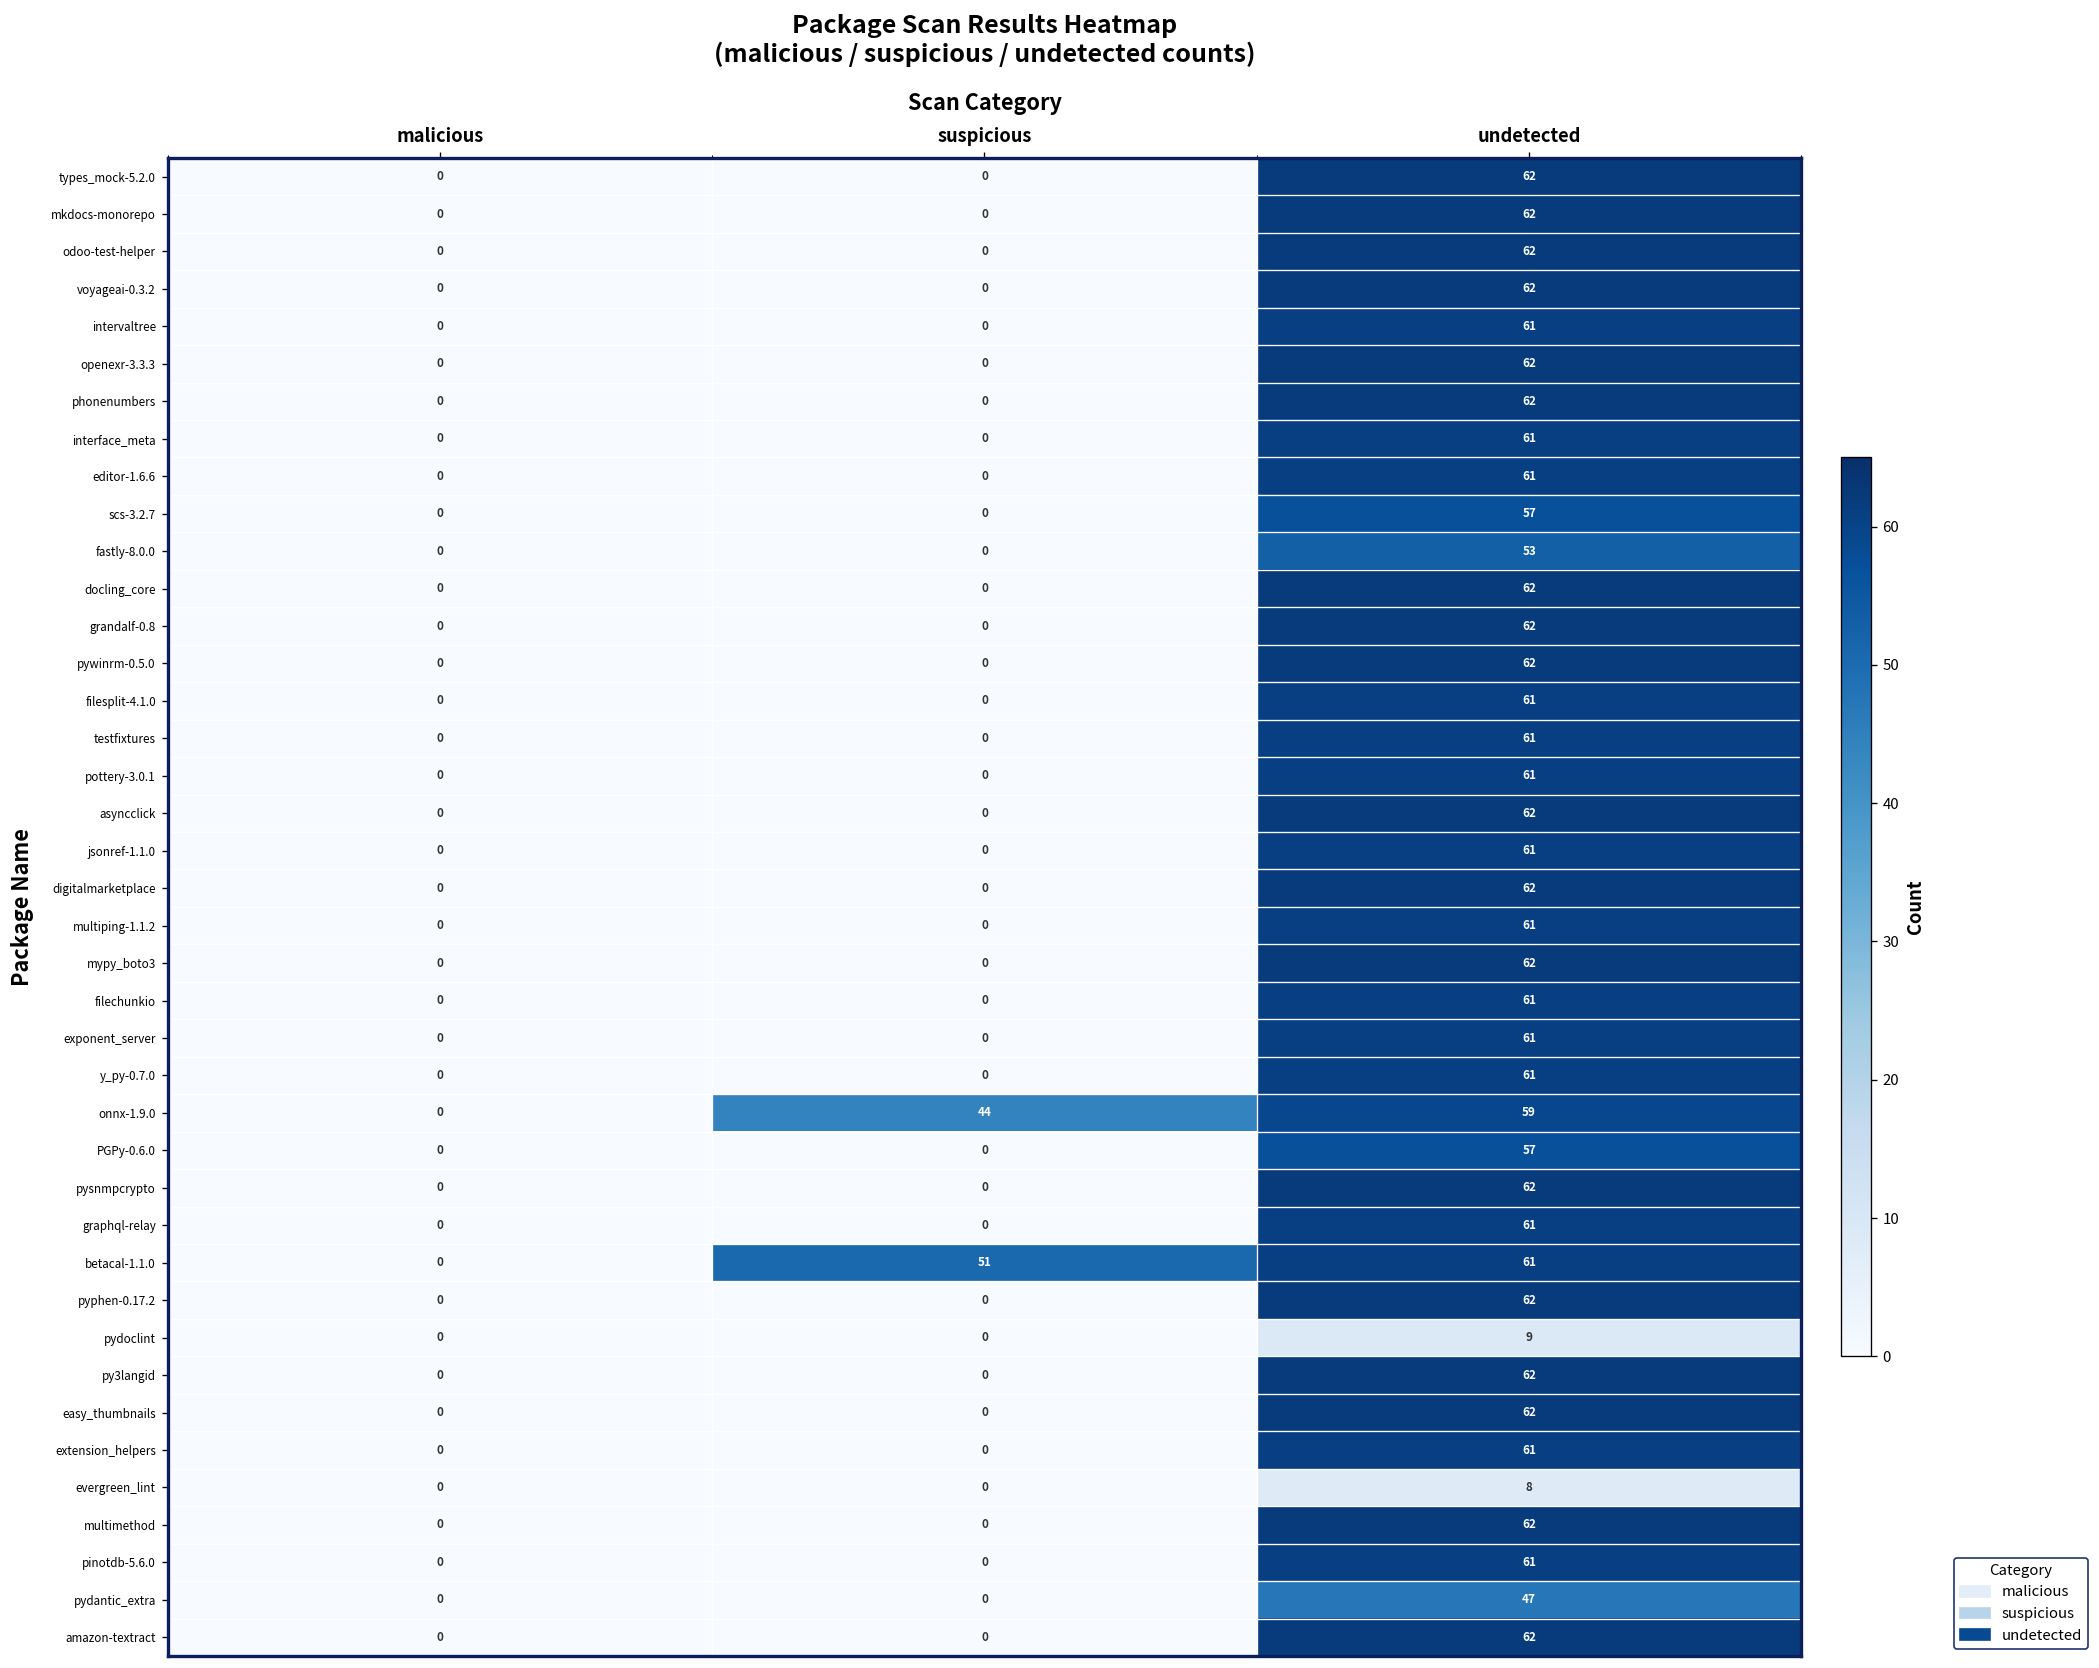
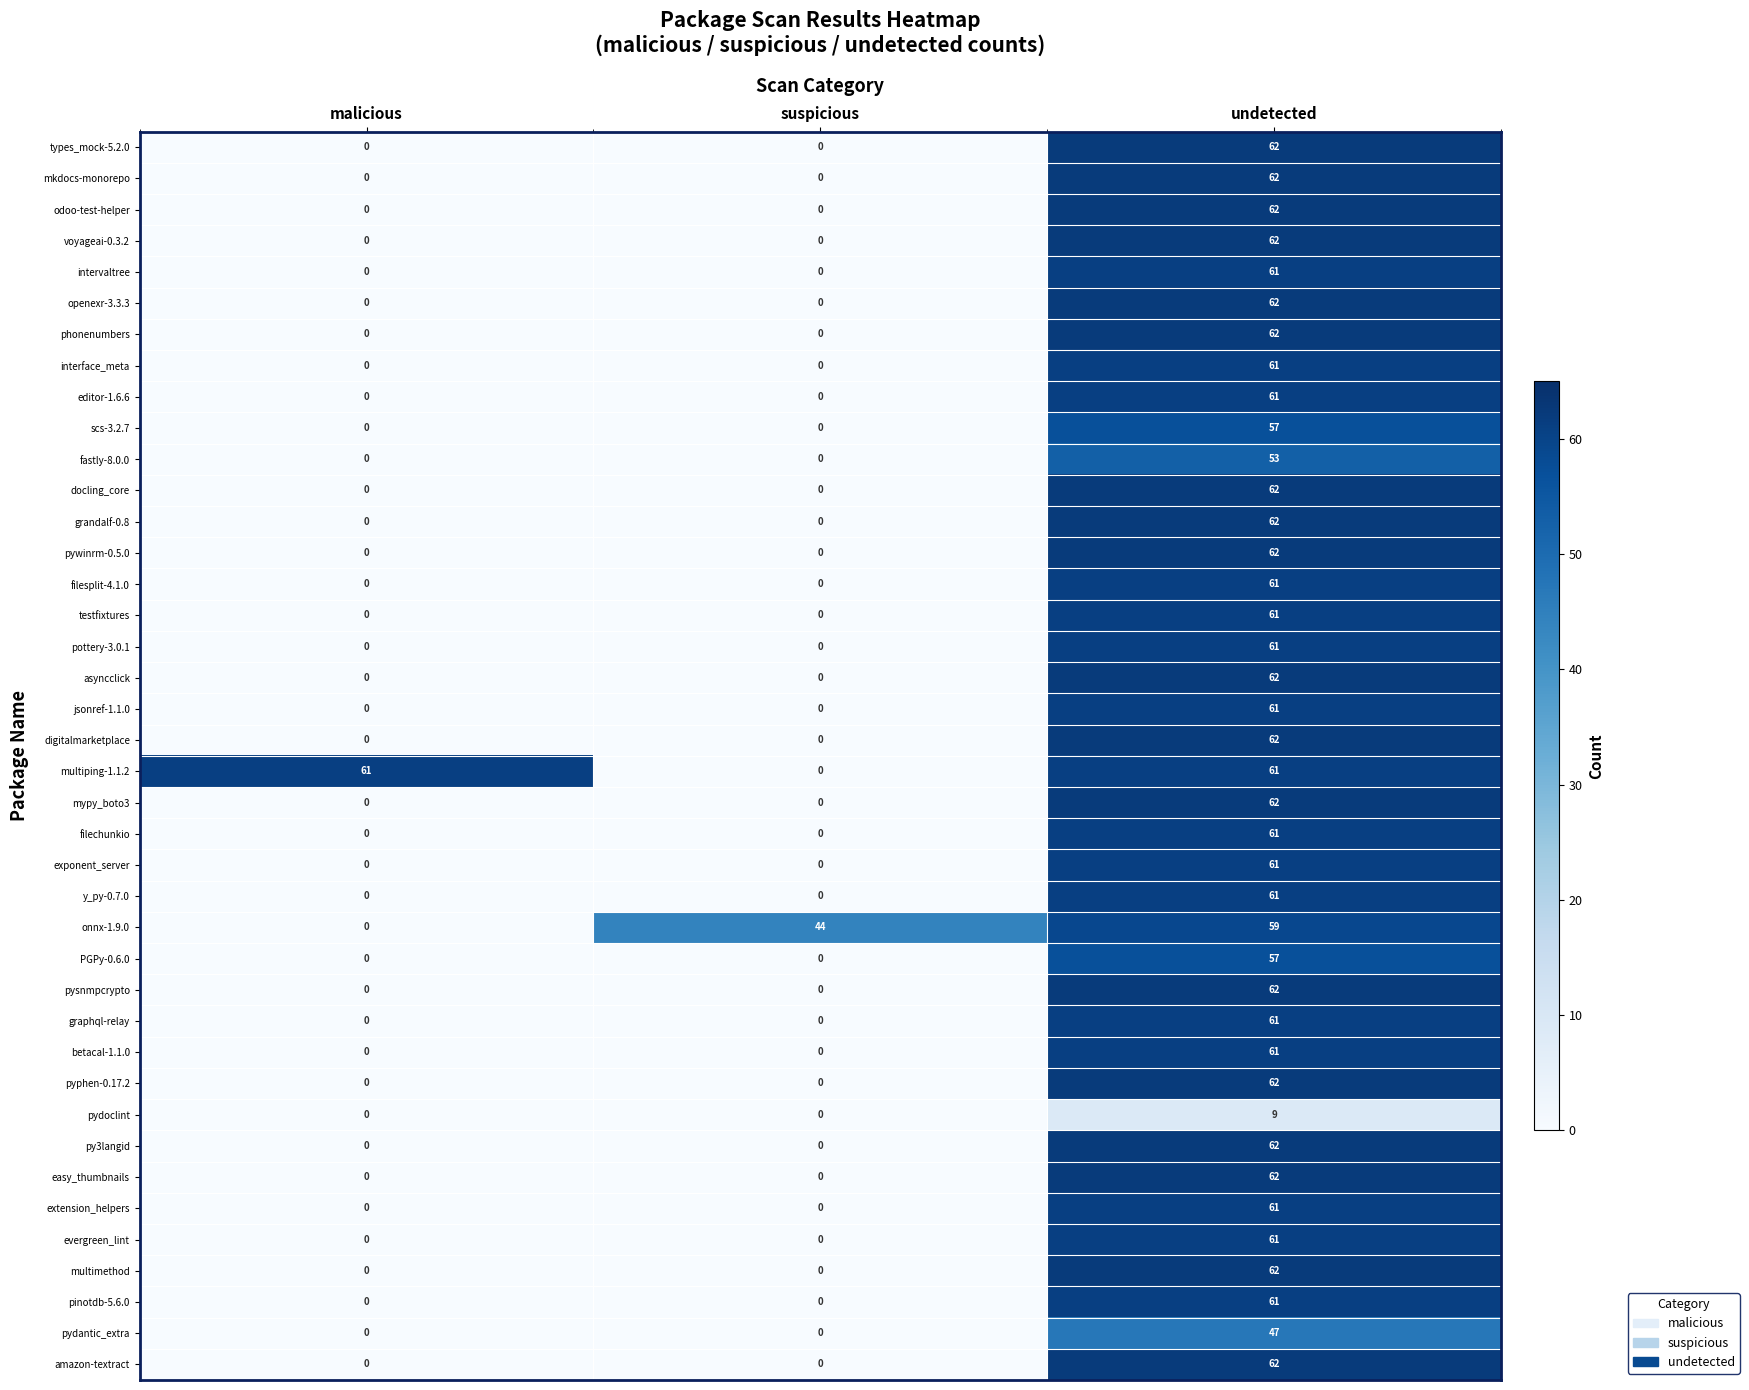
  {
    "types_mock-5.2.0": {
      "malicious": 0,
      "suspicious": 0,
      "undetected": 62
    },
    "mkdocs-monorepo": {
      "malicious": 0,
      "suspicious": 0,
      "undetected": 62
    },
    "odoo-test-helper": {
      "malicious": 0,
      "suspicious": 0,
      "undetected": 62
    },
    "voyageai-0.3.2": {
      "malicious": 0,
      "suspicious": 0,
      "undetected": 62
    },
    "intervaltree": {
      "malicious": 0,
      "suspicious": 0,
      "undetected": 61
    },
    "openexr-3.3.3": {
      "malicious": 0,
      "suspicious": 0,
      "undetected": 62
    },
    "phonenumbers": {
      "malicious": 0,
      "suspicious": 0,
      "undetected": 62
    },
    "interface_meta": {
      "malicious": 0,
      "suspicious": 0,
      "undetected": 61
    },
    "editor-1.6.6": {
      "malicious": 0,
      "suspicious": 0,
      "undetected": 61
    },
    "scs-3.2.7": {
      "malicious": 0,
      "suspicious": 0,
      "undetected": 57
    },
    "fastly-8.0.0": {
      "malicious": 0,
      "suspicious": 0,
      "undetected": 53
    },
    "docling_core": {
      "malicious": 0,
      "suspicious": 0,
      "undetected": 62
    },
    "grandalf-0.8": {
      "malicious": 0,
      "suspicious": 0,
      "undetected": 62
    },
    "pywinrm-0.5.0": {
      "malicious": 0,
      "suspicious": 0,
      "undetected": 62
    },
    "filesplit-4.1.0": {
      "malicious": 0,
      "suspicious": 0,
      "undetected": 61
    },
    "testfixtures": {
      "malicious": 0,
      "suspicious": 0,
      "undetected": 61
    },
    "pottery-3.0.1": {
      "malicious": 0,
      "suspicious": 0,
      "undetected": 61
    },
    "asyncclick": {
      "malicious": 0,
      "suspicious": 0,
      "undetected": 62
    },
    "jsonref-1.1.0": {
      "malicious": 0,
      "suspicious": 0,
      "undetected": 61
    },
    "digitalmarketplace": {
      "malicious": 0,
      "suspicious": 0,
      "undetected": 62
    },
    "multiping-1.1.2": {
-     "malicious": 0,
+     "malicious": 61,
      "suspicious": 0,
      "undetected": 61
    },
    "mypy_boto3": {
      "malicious": 0,
      "suspicious": 0,
      "undetected": 62
    },
    "filechunkio": {
      "malicious": 0,
      "suspicious": 0,
      "undetected": 61
    },
    "exponent_server": {
      "malicious": 0,
      "suspicious": 0,
      "undetected": 61
    },
    "y_py-0.7.0": {
      "malicious": 0,
      "suspicious": 0,
      "undetected": 61
    },
    "onnx-1.9.0": {
      "malicious": 0,
      "suspicious": 44,
      "undetected": 59
    },
    "PGPy-0.6.0": {
      "malicious": 0,
      "suspicious": 0,
      "undetected": 57
    },
    "pysnmpcrypto": {
      "malicious": 0,
      "suspicious": 0,
      "undetected": 62
    },
    "graphql-relay": {
      "malicious": 0,
      "suspicious": 0,
      "undetected": 61
    },
    "betacal-1.1.0": {
      "malicious": 0,
-     "suspicious": 51,
+     "suspicious": 0,
      "undetected": 61
    },
    "pyphen-0.17.2": {
      "malicious": 0,
      "suspicious": 0,
      "undetected": 62
    },
    "pydoclint": {
      "malicious": 0,
      "suspicious": 0,
      "undetected": 9
    },
    "py3langid": {
      "malicious": 0,
      "suspicious": 0,
      "undetected": 62
    },
    "easy_thumbnails": {
      "malicious": 0,
      "suspicious": 0,
      "undetected": 62
    },
    "extension_helpers": {
      "malicious": 0,
      "suspicious": 0,
      "undetected": 61
    },
    "evergreen_lint": {
      "malicious": 0,
      "suspicious": 0,
-     "undetected": 8
+     "undetected": 61
    },
    "multimethod": {
      "malicious": 0,
      "suspicious": 0,
      "undetected": 62
    },
    "pinotdb-5.6.0": {
      "malicious": 0,
      "suspicious": 0,
      "undetected": 61
    },
    "pydantic_extra": {
      "malicious": 0,
      "suspicious": 0,
      "undetected": 47
    },
    "amazon-textract": {
      "malicious": 0,
      "suspicious": 0,
      "undetected": 62
    }
  }
